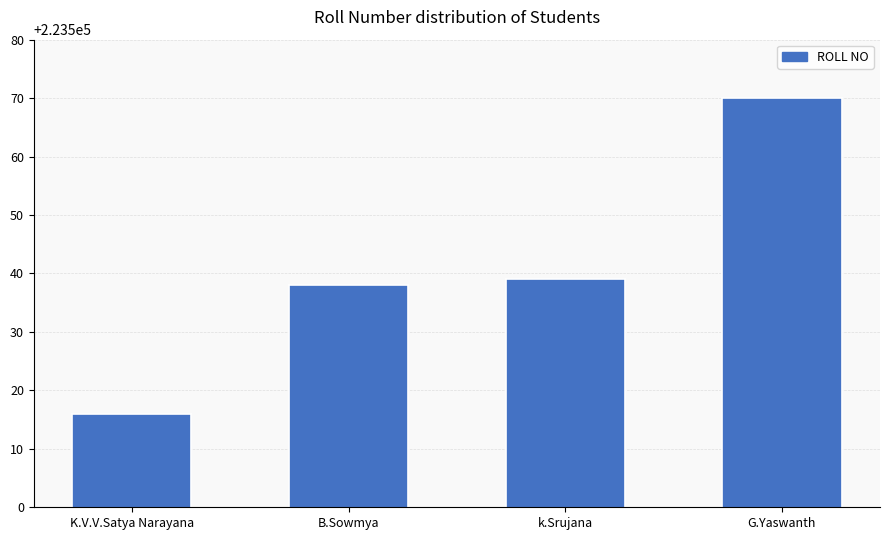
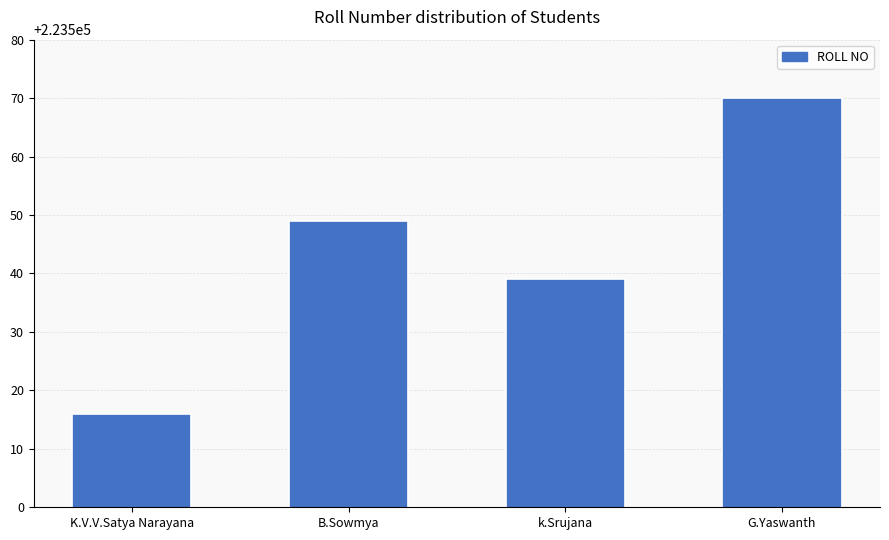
  {
    "K.V.V.Satya Narayana": 223516,
-   "B.Sowmya": 223538,
+   "B.Sowmya": 223549,
    "k.Srujana": 223539,
    "G.Yaswanth": 223570
  }
